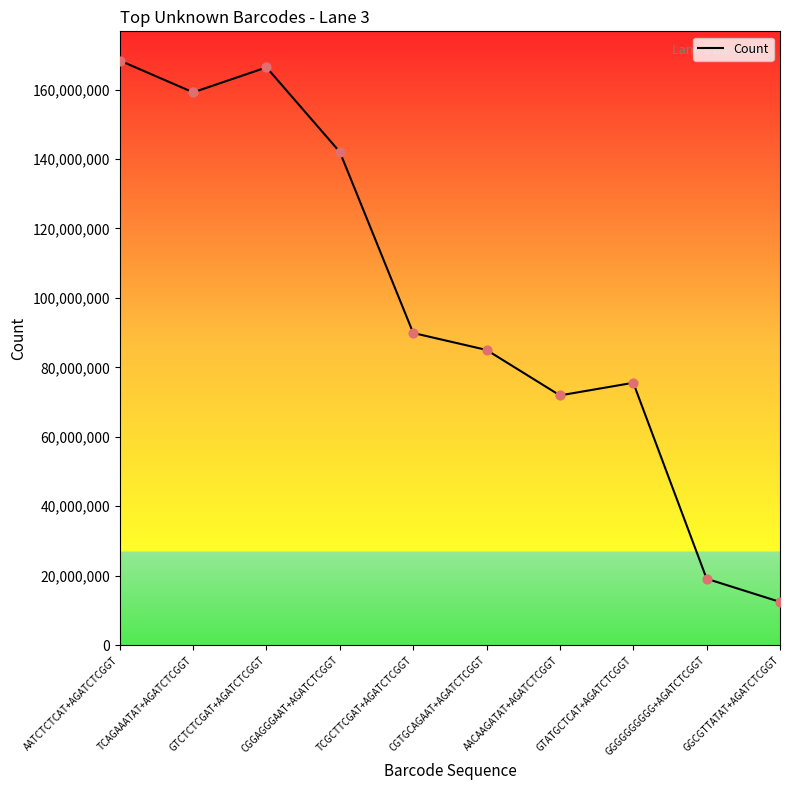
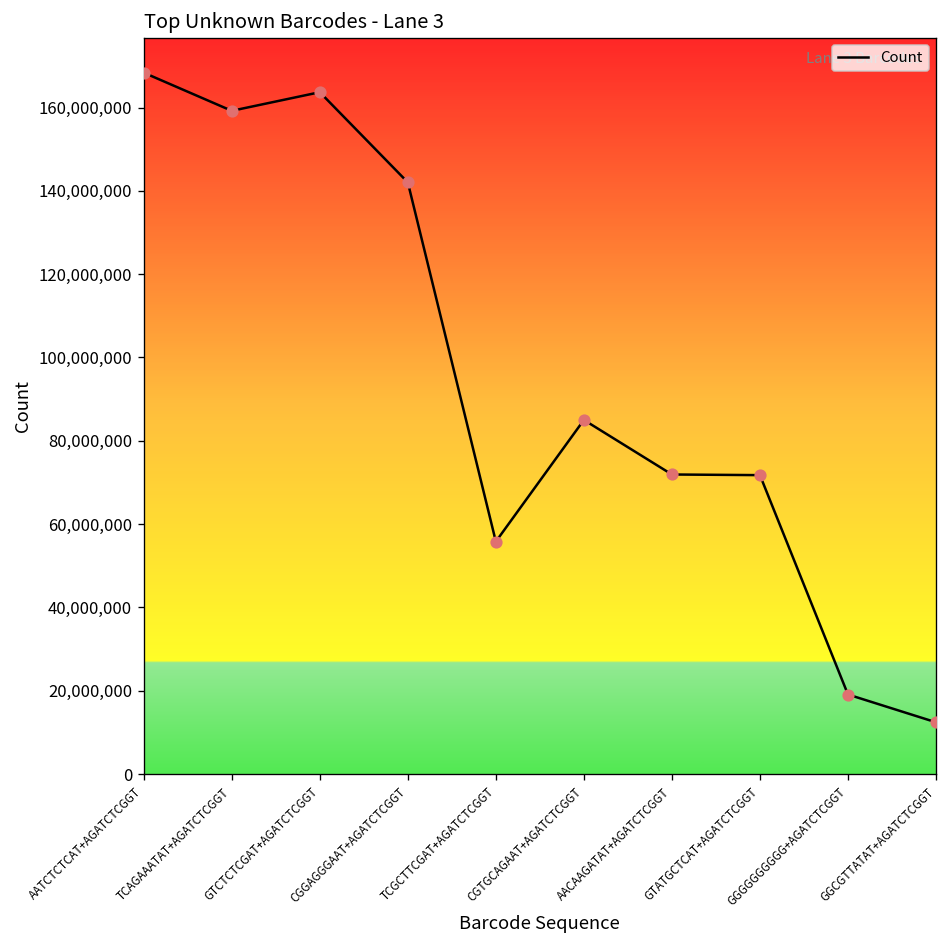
  {
    "AATCTCTCAT+AGATCTCGGT": "168,000,000",
    "TCAGAAATAT+AGATCTCGGT": "159,000,000",
-   "GTCTCTCGAT+AGATCTCGGT": "166,000,000",
+   "GTCTCTCGAT+AGATCTCGGT": "164,000,000",
    "CGGAGGGAAT+AGATCTCGGT": "142,000,000",
-   "TCGCTTCGAT+AGATCTCGGT": "90,000,000",
+   "TCGCTTCGAT+AGATCTCGGT": "56,000,000",
    "CGTGCAGAAT+AGATCTCGGT": "85,000,000",
    "AACAAGATAT+AGATCTCGGT": "72,000,000",
-   "GTATGCTCAT+AGATCTCGGT": "76,000,000",
+   "GTATGCTCAT+AGATCTCGGT": "72,000,000",
    "GGGGGGGGGG+AGATCTCGGT": "19,000,000",
    "GGCGTTATAT+AGATCTCGGT": "12,000,000"
  }
